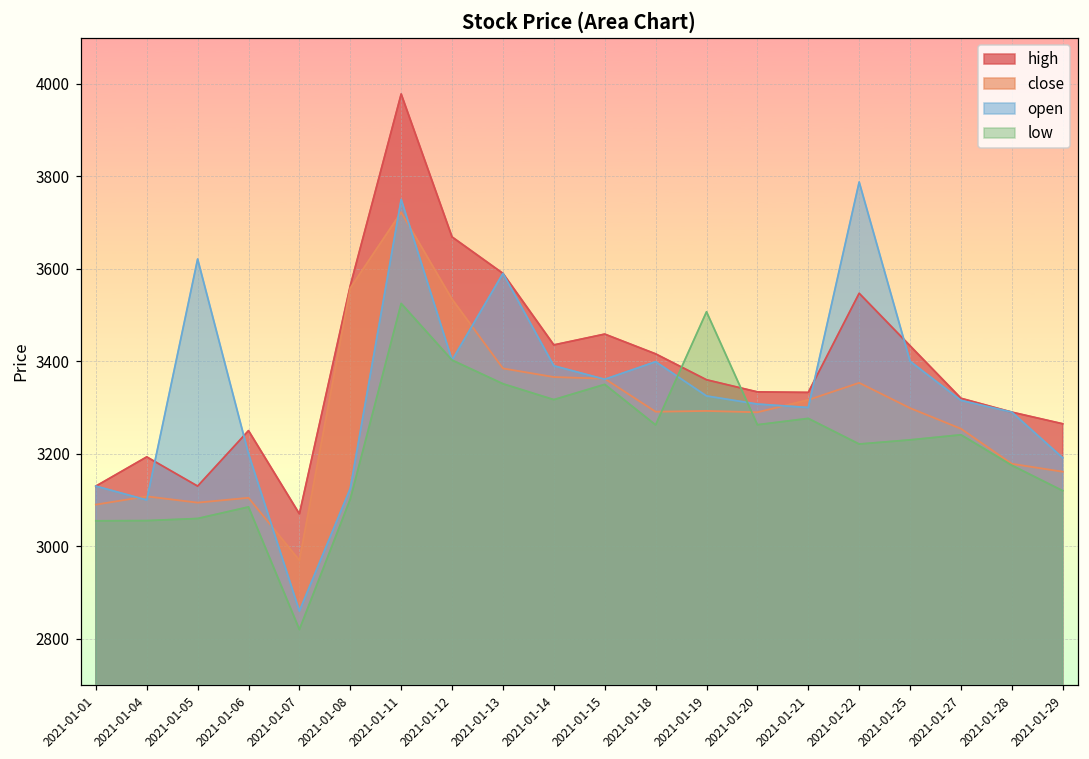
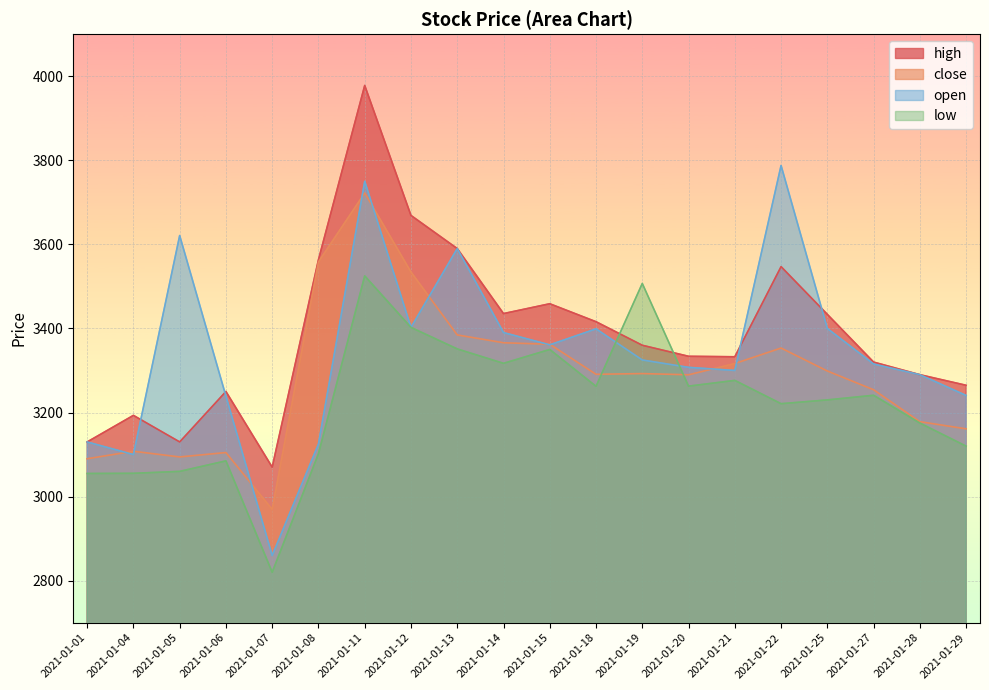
  {
    "open": {
      "2021-01-04": 3100,
      "2021-01-05": 3620,
-     "2021-01-06": 3200,
+     "2021-01-06": 3240,
      "2021-01-07": 2860,
      "2021-01-08": 3130,
      "2021-01-11": 3750,
      "2021-01-14": 3390,
      "2021-01-18": 3400,
      "2021-01-19": 3330,
      "2021-01-20": 3310,
      "2021-01-21": 3300,
      "2021-01-22": 3790,
      "2021-01-25": 3400,
-     "2021-01-29": 3190
+     "2021-01-29": 3240
    },
    "low": {
      "2021-01-01": 3060,
      "2021-01-04": 3060,
      "2021-01-05": 3060,
      "2021-01-06": 3090,
      "2021-01-07": 2820,
      "2021-01-08": 3100,
      "2021-01-11": 3530,
      "2021-01-13": 3350,
      "2021-01-14": 3320,
      "2021-01-15": 3350,
      "2021-01-18": 3260,
      "2021-01-19": 3510,
      "2021-01-20": 3260,
      "2021-01-21": 3280,
      "2021-01-22": 3220,
      "2021-01-25": 3230,
      "2021-01-27": 3240,
      "2021-01-29": 3120
    }
  }
